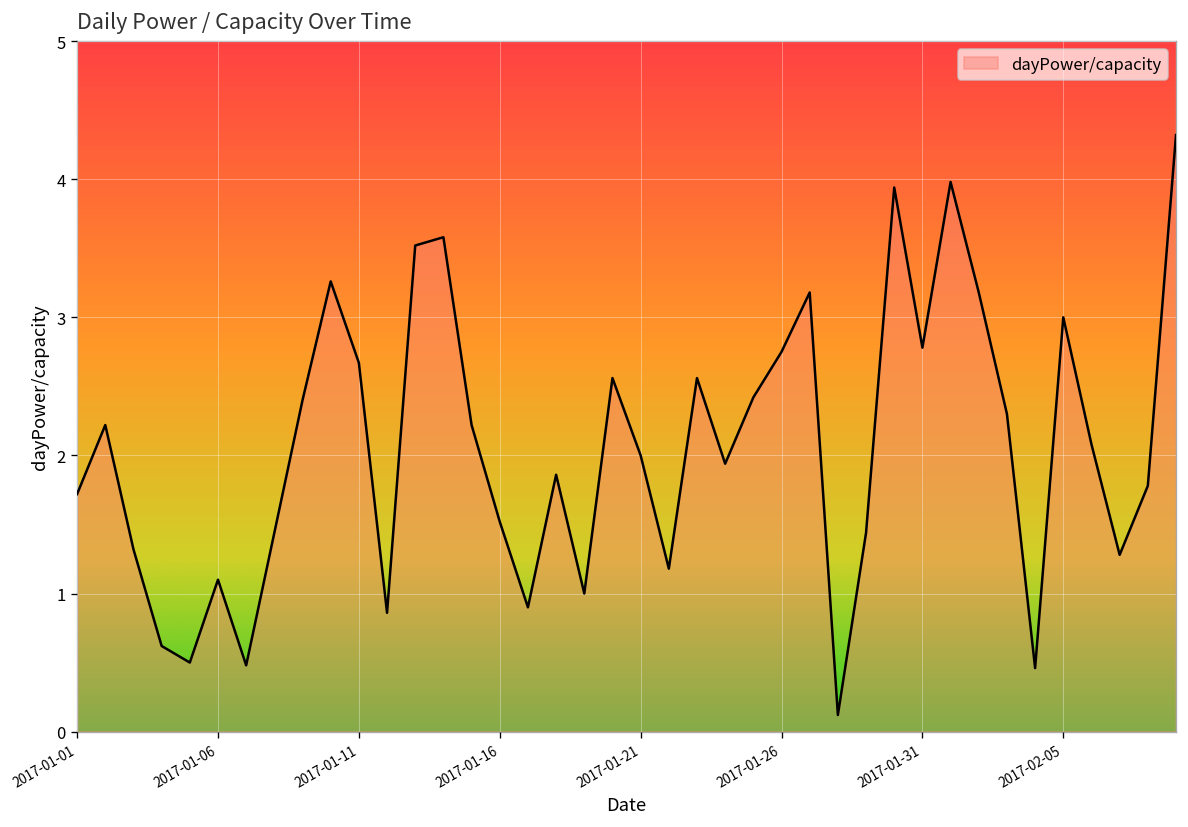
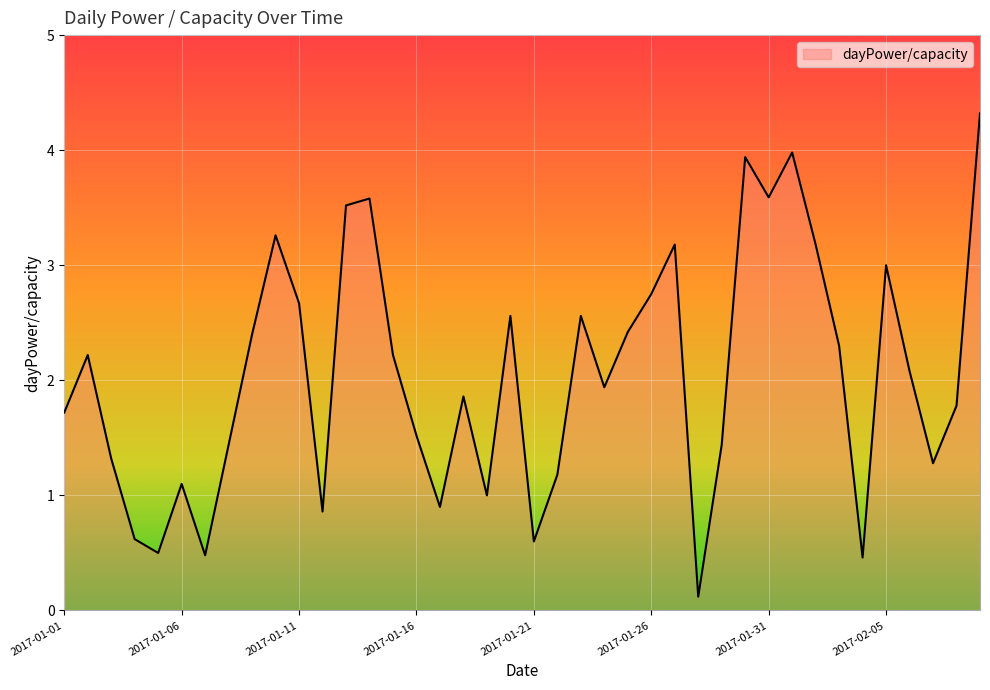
  {
    "2017-01-01": 1.72,
    "2017-01-06": 1.10,
    "2017-01-11": 2.67,
    "2017-01-16": 1.52,
-   "2017-01-21": 2.0,
+   "2017-01-21": 0.6,
    "2017-01-26": 2.75,
-   "2017-01-31": 2.78,
+   "2017-01-31": 3.59,
    "2017-02-05": 3.00
  }
